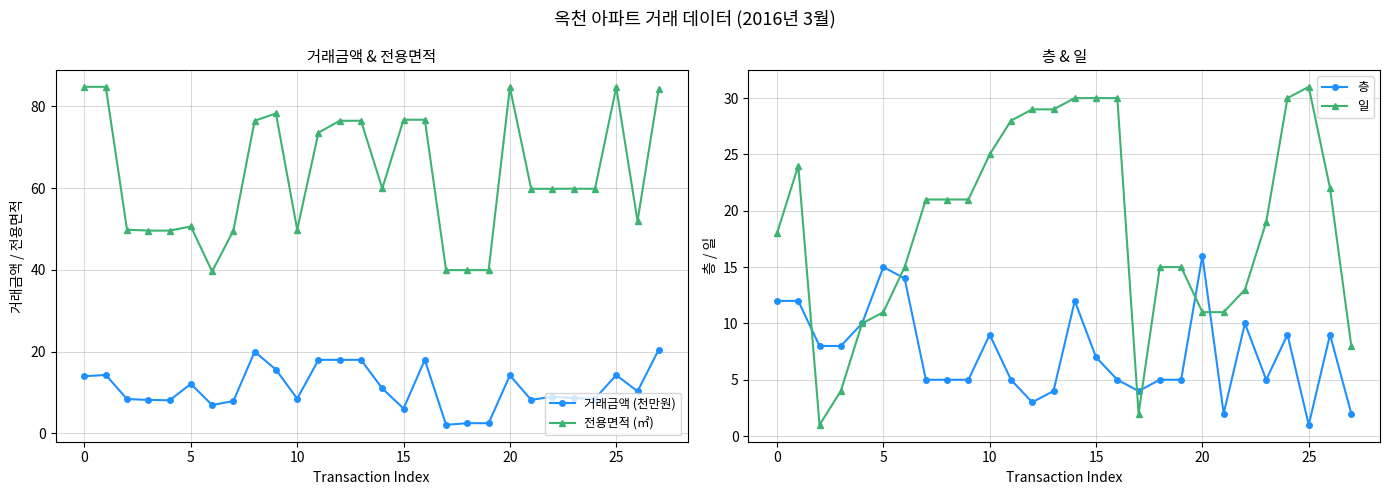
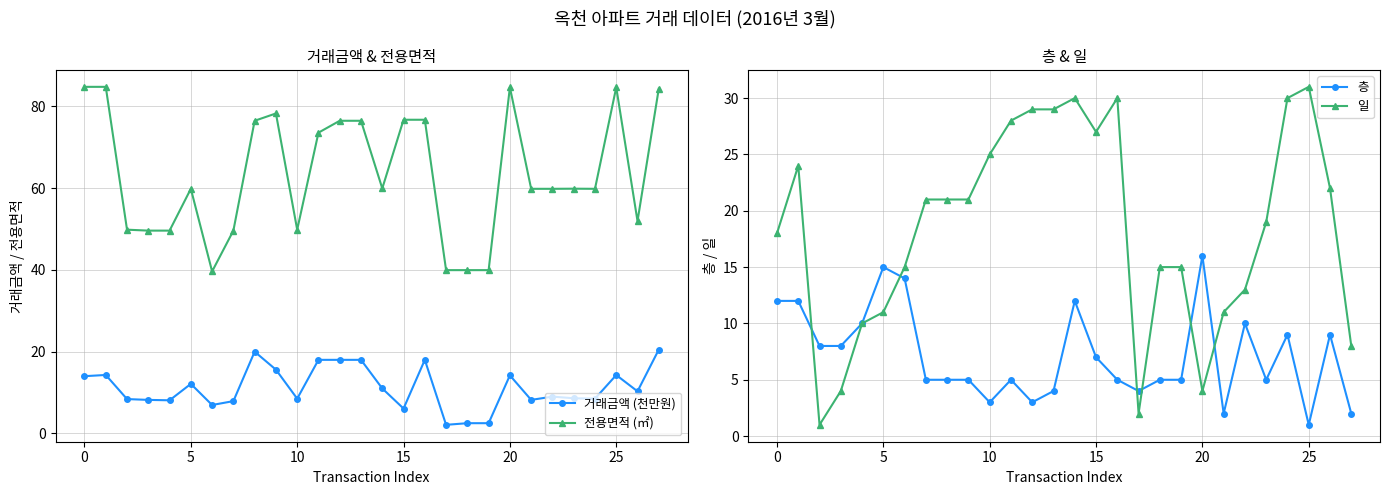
  {
    "거래금액 & 전용면적": {
      "거래금액 (천만원)": {
        "0": 14,
        "5": 12,
        "10": 9,
        "15": 6,
        "20": 14,
        "25": 14
      },
      "전용면적 (㎡)": {
        "0": 85,
-       "5": 51,
+       "5": 60,
        "10": 50,
        "15": 77,
        "20": 85,
        "25": 85
      }
    },
    "층 & 일": {
      "층": {
        "0": 12,
        "5": 15,
-       "10": 9,
+       "10": 3,
        "15": 7,
        "20": 16,
        "25": 1
      },
      "일": {
        "0": 18,
        "5": 11,
        "10": 25,
-       "15": 30,
-       "20": 11,
+       "15": 27,
+       "20": 4,
        "25": 31
      }
    }
  }
